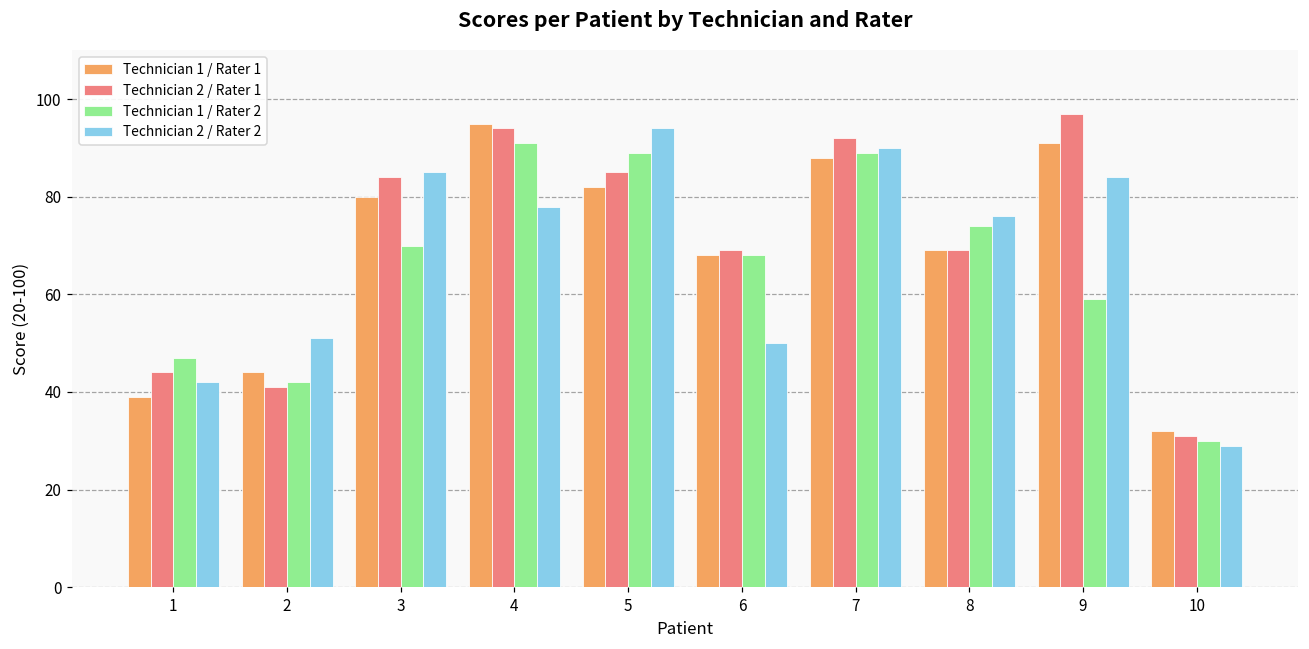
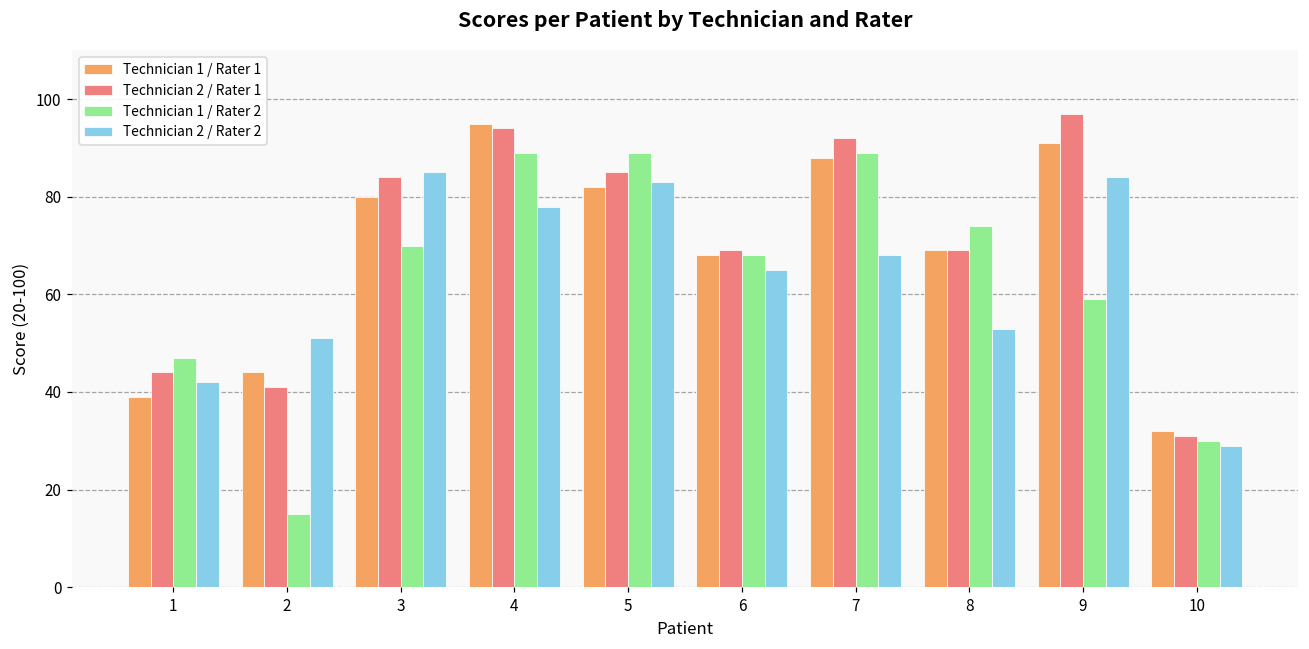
  {
    "Technician 1 / Rater 2": {
      "1": 47,
-     "2": 42,
+     "2": 15,
      "3": 70,
-     "4": 91,
+     "4": 89,
      "5": 89,
      "6": 68,
      "7": 89,
      "8": 74,
      "9": 59,
      "10": 30
    },
    "Technician 2 / Rater 2": {
      "1": 42,
      "2": 51,
      "3": 85,
      "4": 78,
-     "5": 94,
-     "6": 50,
-     "7": 90,
-     "8": 76,
+     "5": 83,
+     "6": 65,
+     "7": 68,
+     "8": 53,
      "9": 84,
      "10": 29
    }
  }
